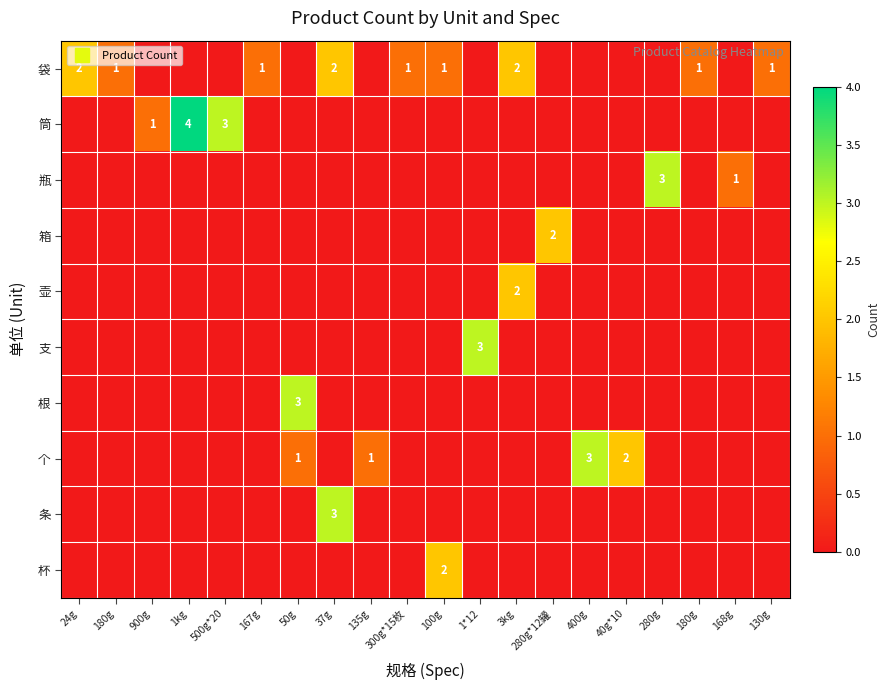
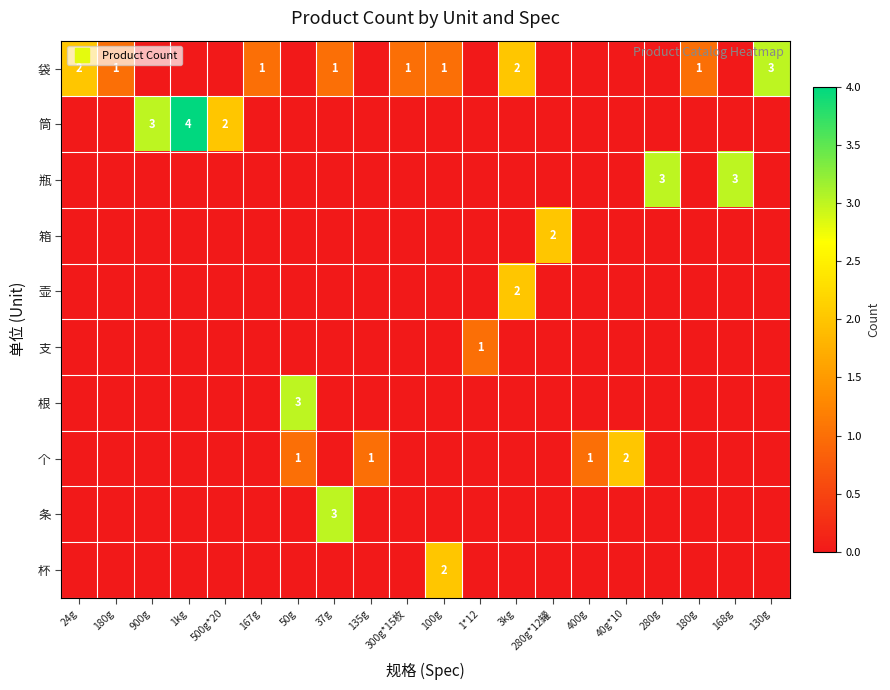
  {
    "袋": {
      "167g": 1,
-     "37g": 2,
+     "37g": 1,
      "300g*15枚": 1,
      "100g": 1,
      "3kg": 2,
-     "130g": 1
+     "130g": 3
    },
    "筒": {
-     "900g": 1,
+     "900g": 3,
      "1kg": 4,
-     "500g*20": 3
+     "500g*20": 2
    },
    "瓶": {
      "280g": 3,
-     "168g": 1
+     "168g": 3
    },
    "箱": {
      "280g*12罐": 2
    },
    "壶": {
      "3kg": 2
    },
    "支": {
-     "1*12": 3
+     "1*12": 1
    },
    "根": {
      "50g": 3
    },
    "个": {
      "50g": 1,
      "135g": 1,
-     "400g": 3,
+     "400g": 1,
      "40g*10": 2
    },
    "条": {
      "37g": 3
    },
    "杯": {
      "100g": 2
    }
  }
